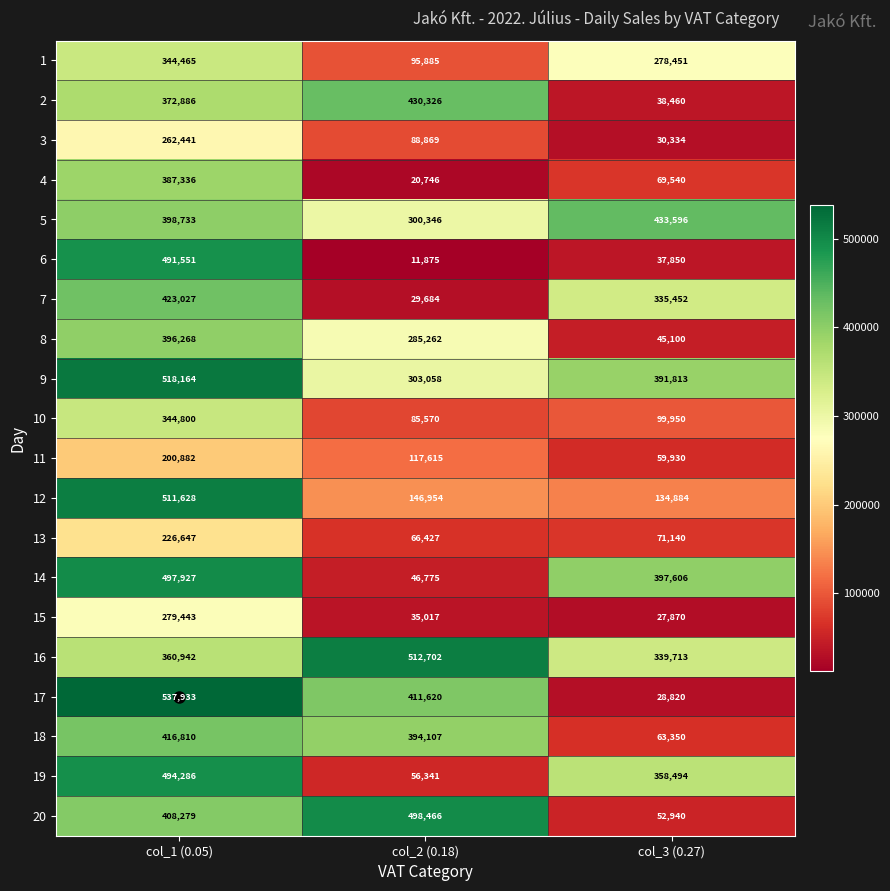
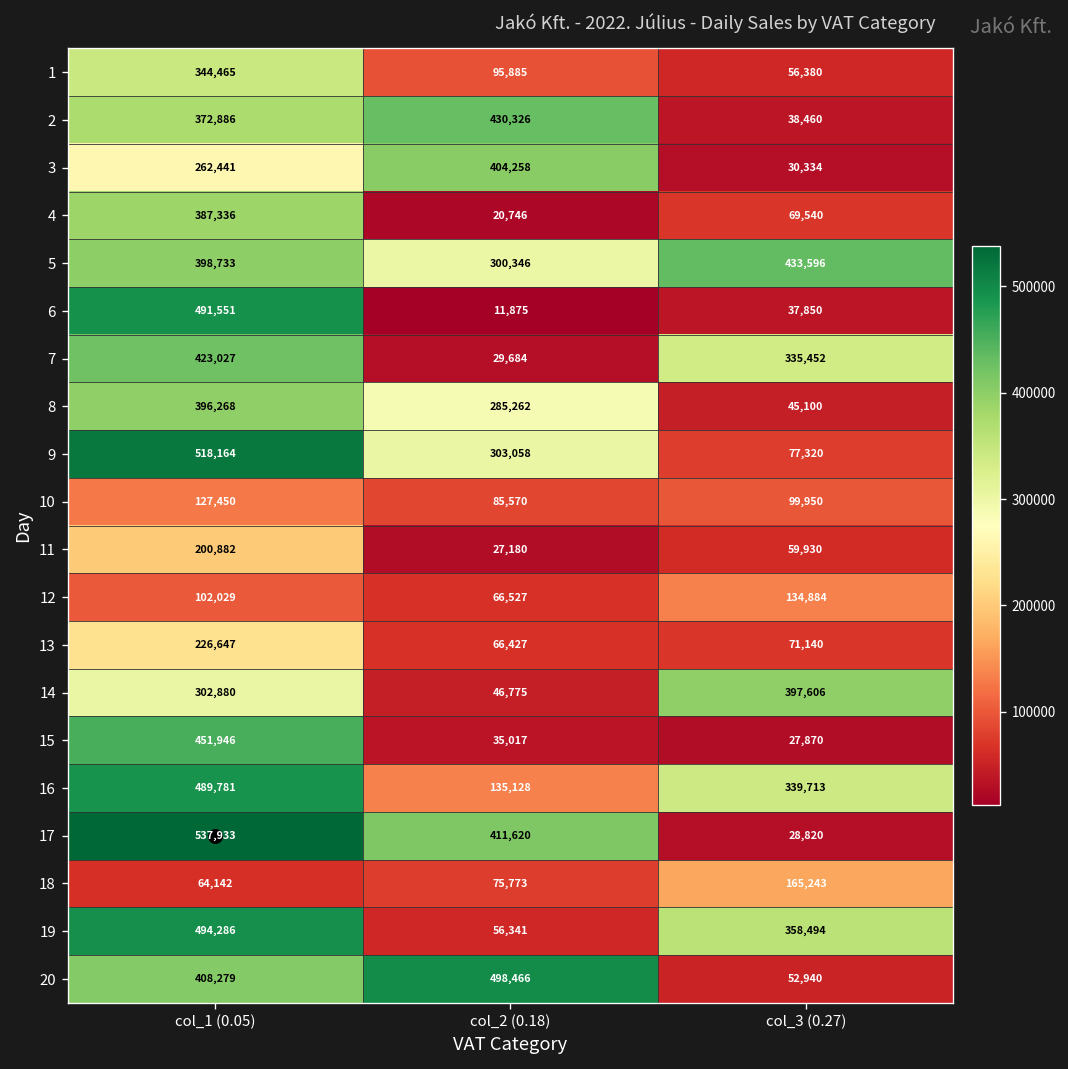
  {
    "1": {
      "col_1 (0.05)": "344,465",
      "col_2 (0.18)": "95,885",
-     "col_3 (0.27)": "278,451"
+     "col_3 (0.27)": "56,380"
    },
    "2": {
      "col_1 (0.05)": "372,886",
      "col_2 (0.18)": "430,326",
      "col_3 (0.27)": "38,460"
    },
    "3": {
      "col_1 (0.05)": "262,441",
-     "col_2 (0.18)": "88,869",
+     "col_2 (0.18)": "404,258",
      "col_3 (0.27)": "30,334"
    },
    "4": {
      "col_1 (0.05)": "387,336",
      "col_2 (0.18)": "20,746",
      "col_3 (0.27)": "69,540"
    },
    "5": {
      "col_1 (0.05)": "398,733",
      "col_2 (0.18)": "300,346",
      "col_3 (0.27)": "433,596"
    },
    "6": {
      "col_1 (0.05)": "491,551",
      "col_2 (0.18)": "11,875",
      "col_3 (0.27)": "37,850"
    },
    "7": {
      "col_1 (0.05)": "423,027",
      "col_2 (0.18)": "29,684",
      "col_3 (0.27)": "335,452"
    },
    "8": {
      "col_1 (0.05)": "396,268",
      "col_2 (0.18)": "285,262",
      "col_3 (0.27)": "45,100"
    },
    "9": {
      "col_1 (0.05)": "518,164",
      "col_2 (0.18)": "303,058",
-     "col_3 (0.27)": "391,813"
+     "col_3 (0.27)": "77,320"
    },
    "10": {
-     "col_1 (0.05)": "344,800",
+     "col_1 (0.05)": "127,450",
      "col_2 (0.18)": "85,570",
      "col_3 (0.27)": "99,950"
    },
    "11": {
      "col_1 (0.05)": "200,882",
-     "col_2 (0.18)": "117,615",
+     "col_2 (0.18)": "27,180",
      "col_3 (0.27)": "59,930"
    },
    "12": {
-     "col_1 (0.05)": "511,628",
-     "col_2 (0.18)": "146,954",
+     "col_1 (0.05)": "102,029",
+     "col_2 (0.18)": "66,527",
      "col_3 (0.27)": "134,884"
    },
    "13": {
      "col_1 (0.05)": "226,647",
      "col_2 (0.18)": "66,427",
      "col_3 (0.27)": "71,140"
    },
    "14": {
-     "col_1 (0.05)": "497,927",
+     "col_1 (0.05)": "302,880",
      "col_2 (0.18)": "46,775",
      "col_3 (0.27)": "397,606"
    },
    "15": {
-     "col_1 (0.05)": "279,443",
+     "col_1 (0.05)": "451,946",
      "col_2 (0.18)": "35,017",
      "col_3 (0.27)": "27,870"
    },
    "16": {
-     "col_1 (0.05)": "360,942",
-     "col_2 (0.18)": "512,702",
+     "col_1 (0.05)": "489,781",
+     "col_2 (0.18)": "135,128",
      "col_3 (0.27)": "339,713"
    },
    "17": {
      "col_2 (0.18)": "411,620",
      "col_3 (0.27)": "28,820"
    },
    "18": {
-     "col_1 (0.05)": "416,810",
-     "col_2 (0.18)": "394,107",
-     "col_3 (0.27)": "63,350"
+     "col_1 (0.05)": "64,142",
+     "col_2 (0.18)": "75,773",
+     "col_3 (0.27)": "165,243"
    },
    "19": {
      "col_1 (0.05)": "494,286",
      "col_2 (0.18)": "56,341",
      "col_3 (0.27)": "358,494"
    },
    "20": {
      "col_1 (0.05)": "408,279",
      "col_2 (0.18)": "498,466",
      "col_3 (0.27)": "52,940"
    }
  }
